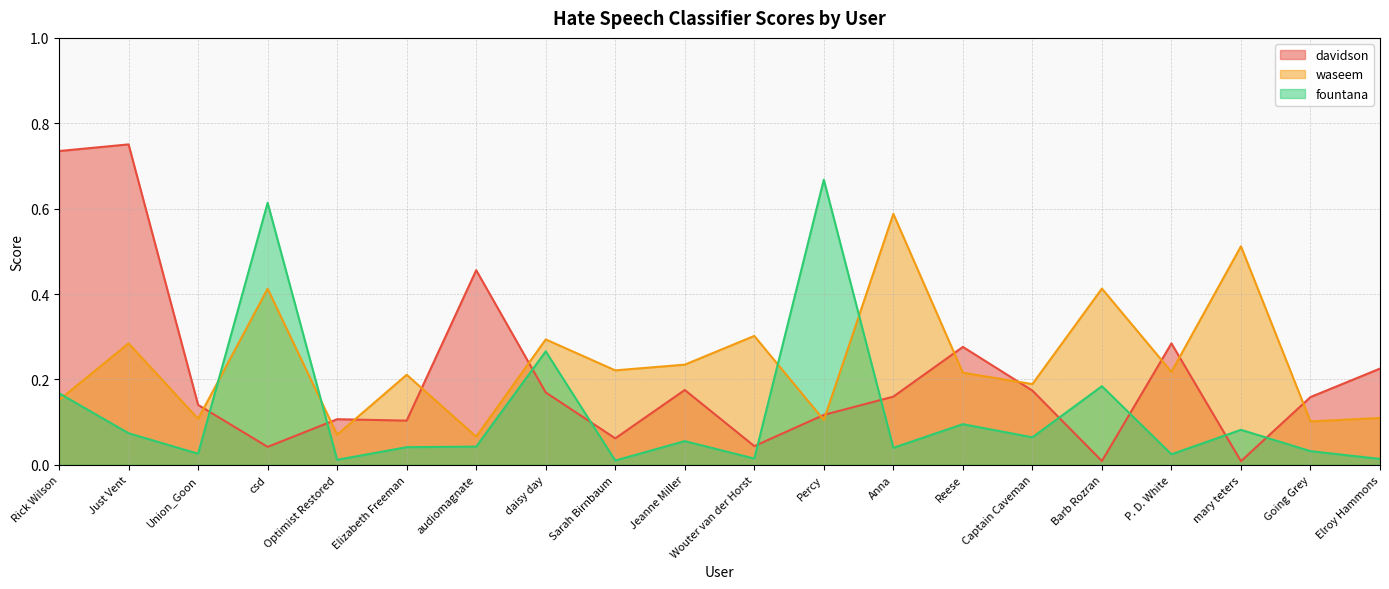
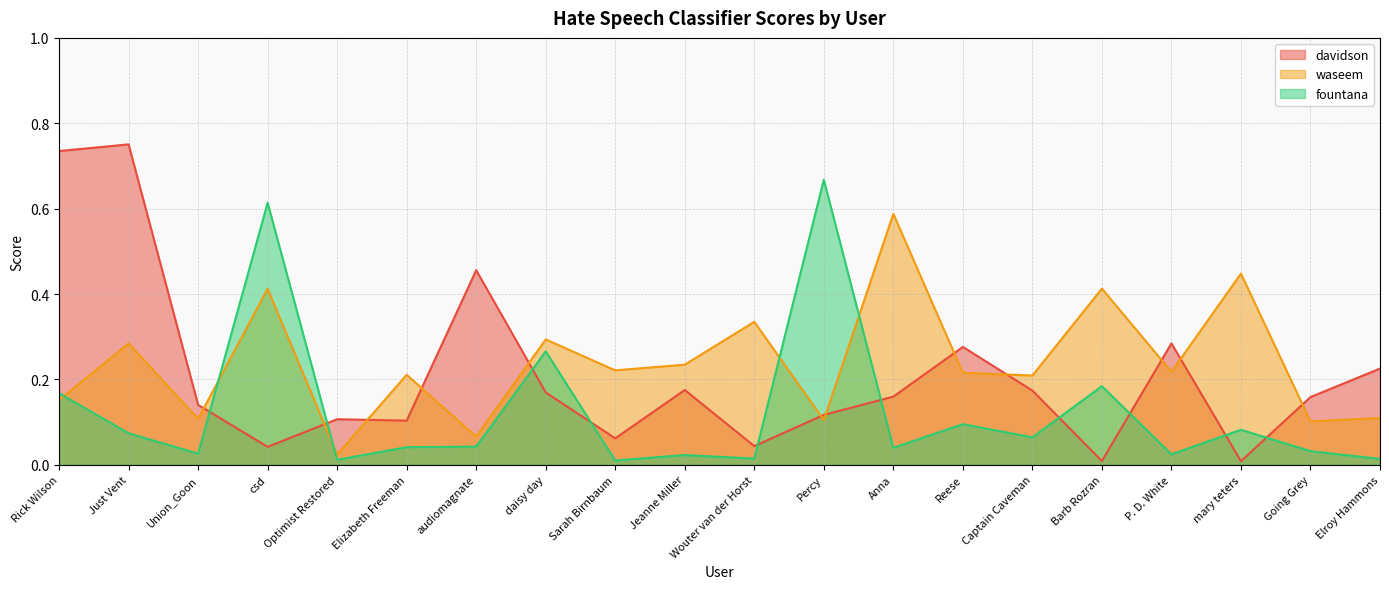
  {
    "davidson": {
      "Rick Wilson": 0.73,
      "Just Vent": 0.75,
      "Union_Goon": 0.14,
      "csd": 0.04,
      "Optimist Restored": 0.11,
      "Elizabeth Freeman": 0.10,
      "audiomagnate": 0.46,
      "daisy day": 0.17,
      "Sarah Birnbaum": 0.06,
      "Jeanne Miller": 0.18,
      "Wouter van der Horst": 0.04,
      "Percy": 0.12,
      "Anna": 0.16,
      "Reese": 0.28,
      "Captain Caveman": 0.17,
      "Barb Rozran": 0.01,
      "P. D. White": 0.28,
      "mary teters": 0.01,
      "Going Grey": 0.16,
      "Elroy Hammons": 0.23
    },
    "waseem": {
      "Rick Wilson": 0.15,
      "Just Vent": 0.28,
      "Union_Goon": 0.11,
      "csd": 0.41,
-     "Optimist Restored": 0.07,
+     "Optimist Restored": 0.02,
      "Elizabeth Freeman": 0.21,
      "audiomagnate": 0.07,
      "daisy day": 0.29,
      "Sarah Birnbaum": 0.22,
      "Jeanne Miller": 0.23,
-     "Wouter van der Horst": 0.30,
+     "Wouter van der Horst": 0.33,
      "Percy": 0.10,
      "Anna": 0.59,
      "Reese": 0.22,
-     "Captain Caveman": 0.19,
+     "Captain Caveman": 0.21,
      "Barb Rozran": 0.41,
      "P. D. White": 0.22,
-     "mary teters": 0.51,
+     "mary teters": 0.45,
      "Going Grey": 0.10,
      "Elroy Hammons": 0.11
    },
    "fountana": {
      "Rick Wilson": 0.17,
      "Just Vent": 0.07,
      "Union_Goon": 0.03,
      "csd": 0.61,
      "Optimist Restored": 0.01,
      "Elizabeth Freeman": 0.04,
      "audiomagnate": 0.04,
      "daisy day": 0.27,
      "Sarah Birnbaum": 0.01,
-     "Jeanne Miller": 0.06,
+     "Jeanne Miller": 0.02,
      "Wouter van der Horst": 0.01,
      "Percy": 0.67,
      "Anna": 0.04,
      "Reese": 0.10,
      "Captain Caveman": 0.06,
      "Barb Rozran": 0.18,
      "P. D. White": 0.02,
      "mary teters": 0.08,
      "Going Grey": 0.03,
      "Elroy Hammons": 0.01
    }
  }
